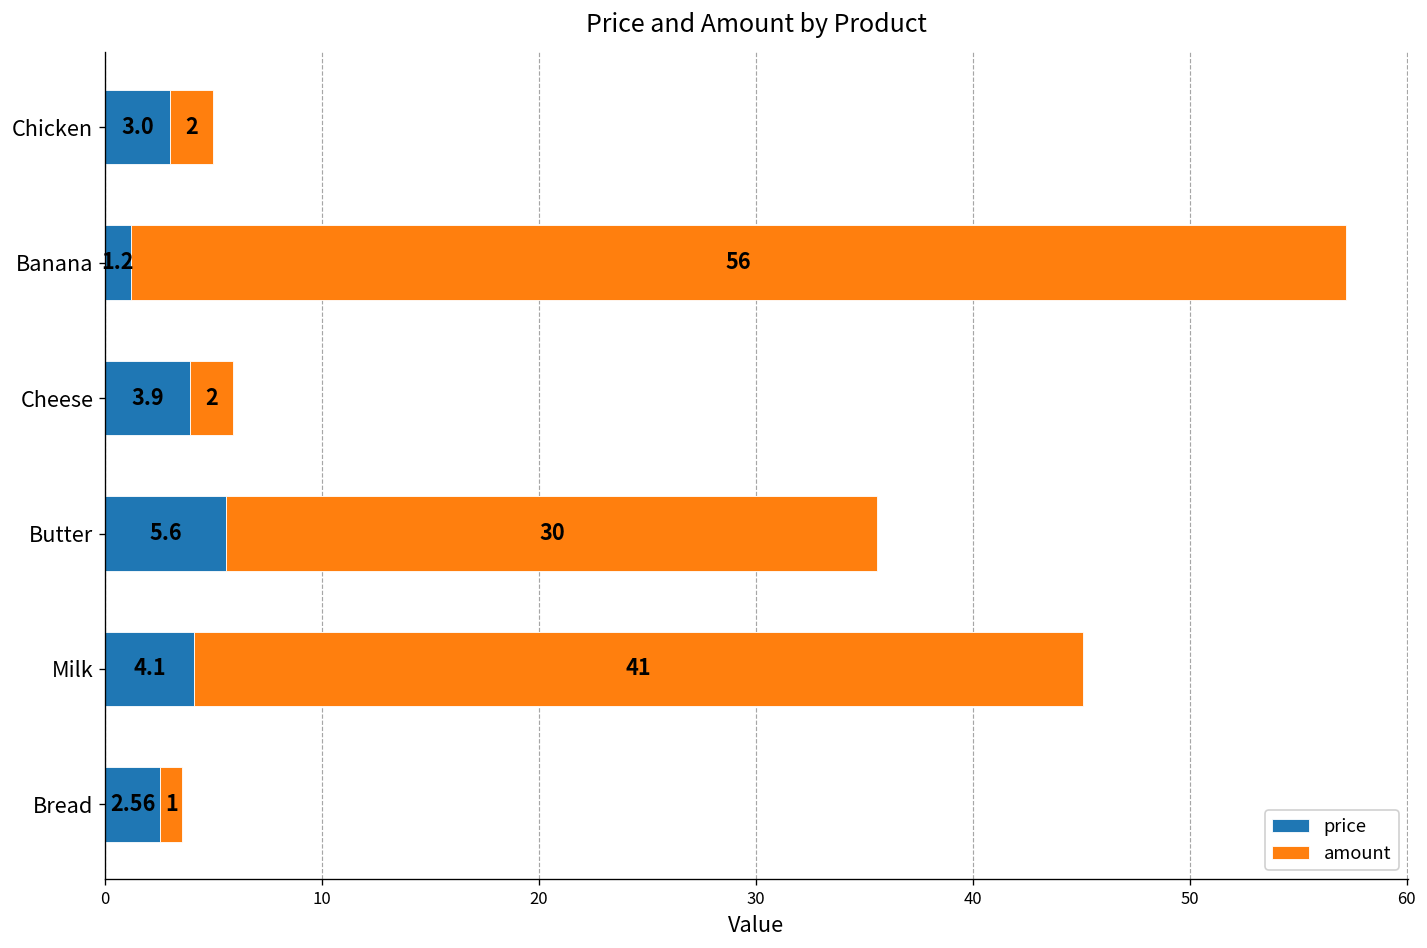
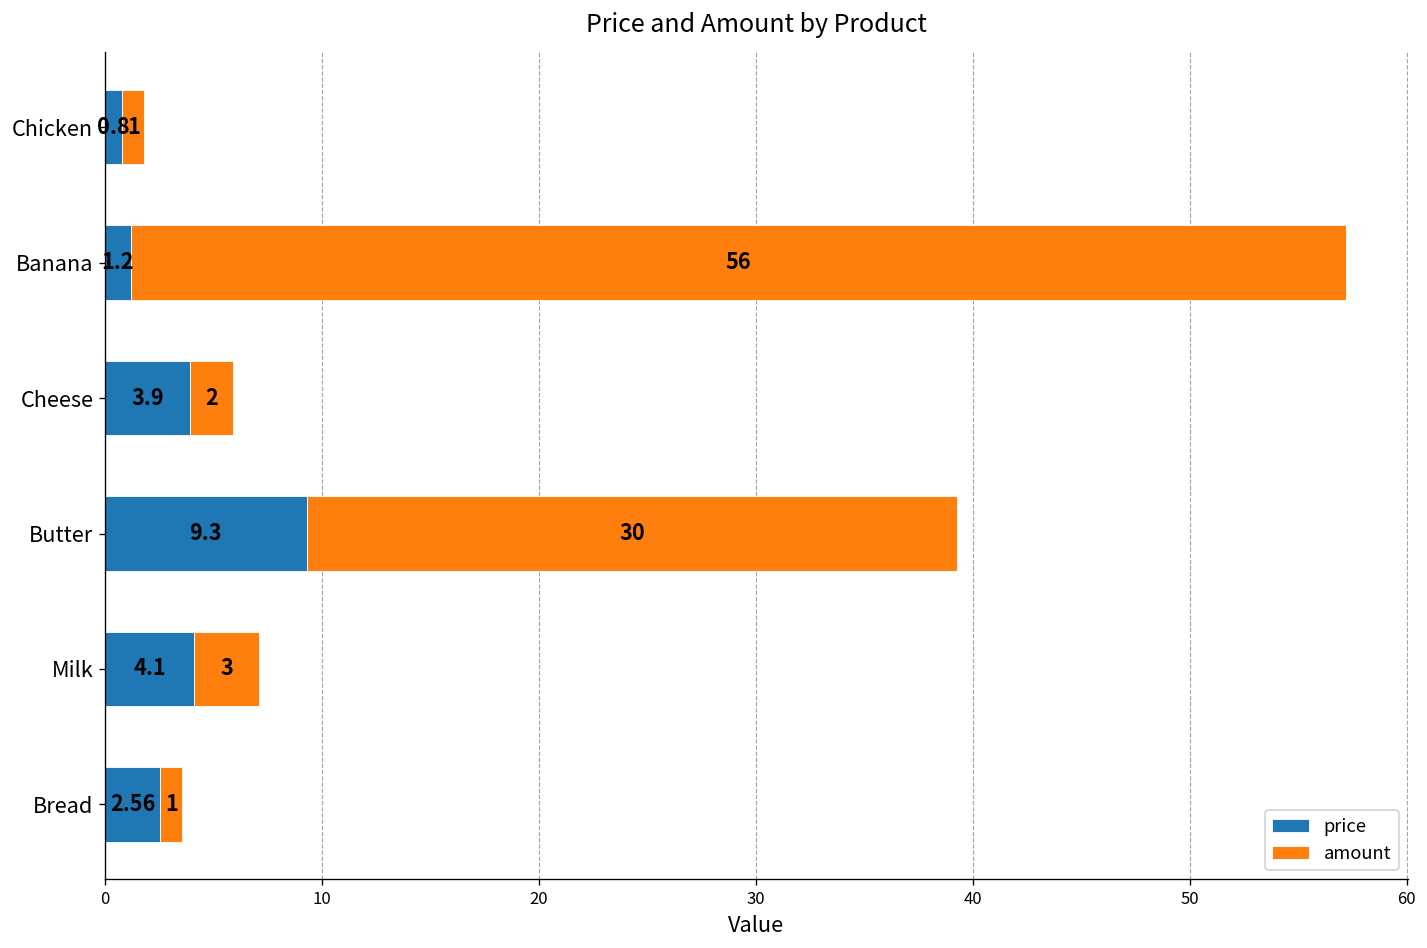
  {
    "price": {
-     "Chicken": 3.0,
+     "Chicken": 0.8,
      "Banana": 1.2,
      "Cheese": 3.9,
-     "Butter": 5.6,
+     "Butter": 9.3,
      "Milk": 4.1,
      "Bread": 2.56
    },
    "amount": {
-     "Chicken": 2,
+     "Chicken": 1,
      "Banana": 56,
      "Cheese": 2,
      "Butter": 30,
-     "Milk": 41,
+     "Milk": 3,
      "Bread": 1
    }
  }
